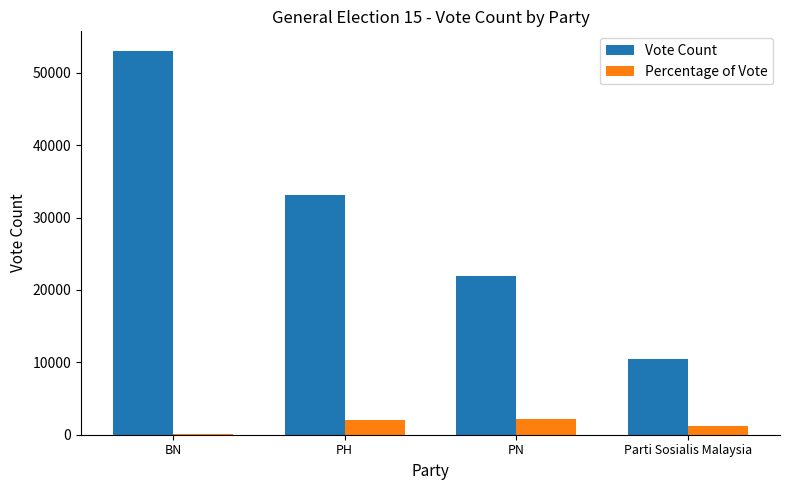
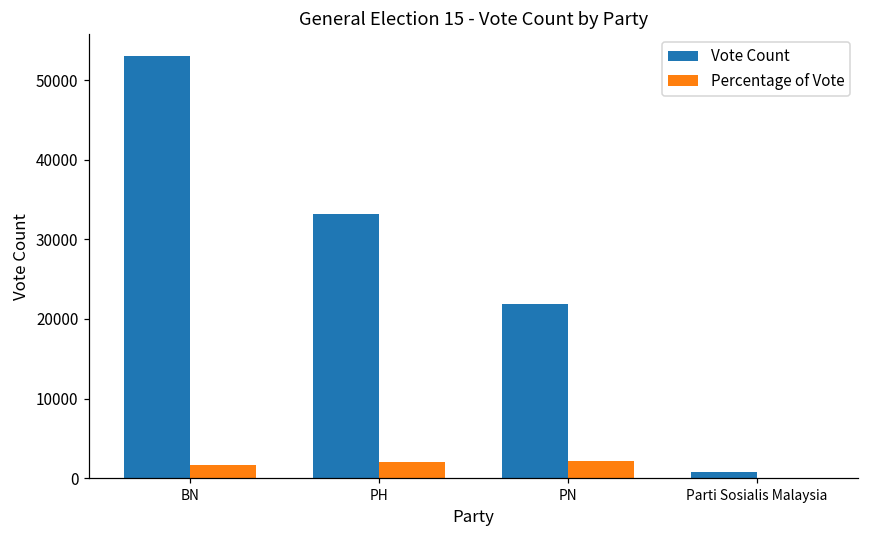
  {
    "Vote Count": {
      "BN": 53000,
      "PH": 33000,
      "PN": 22000,
-     "Parti Sosialis Malaysia": 10000
+     "Parti Sosialis Malaysia": 1000
    },
    "Percentage of Vote": {
-     "BN": 0,
+     "BN": 2000,
      "PH": 2000,
      "PN": 2000,
-     "Parti Sosialis Malaysia": 1000
+     "Parti Sosialis Malaysia": 0
    }
  }
